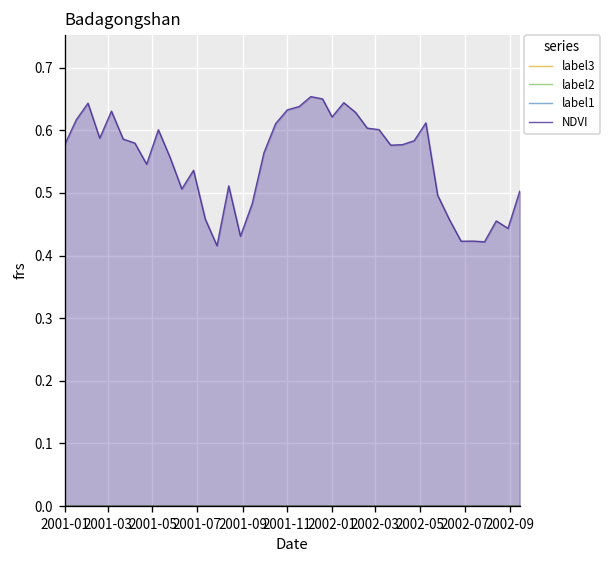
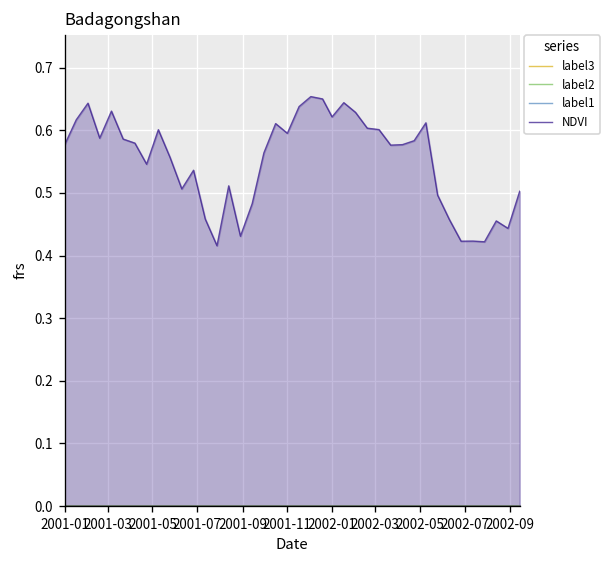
  {
    "label1": {
      "2001-01": 0.00,
      "2001-11": 0.00,
      "2002-01": 0.00
    },
    "NDVI": {
      "2001-01": 0.58,
-     "2001-11": 0.63,
+     "2001-11": 0.60,
      "2002-01": 0.62
    }
  }
